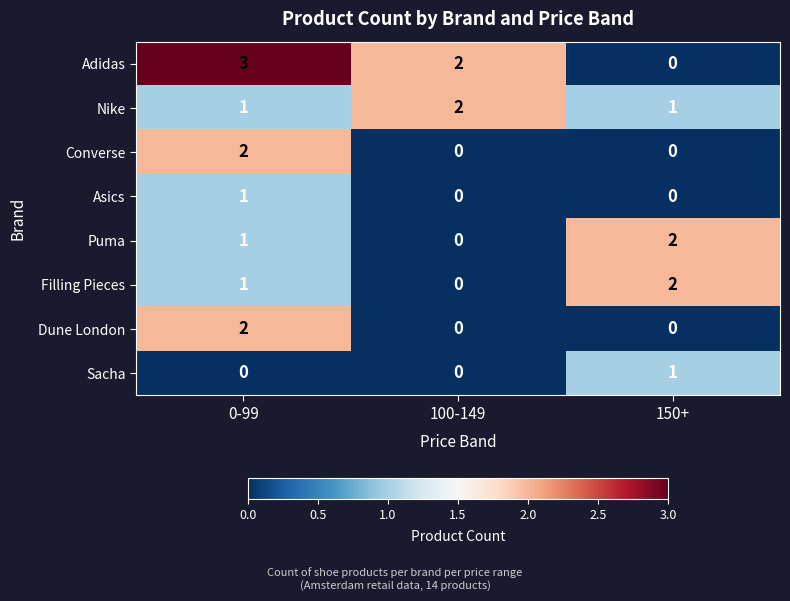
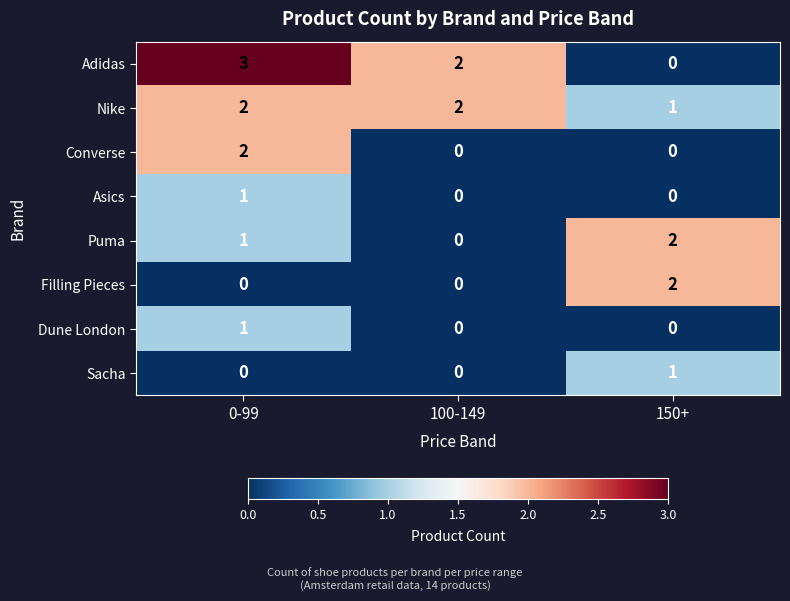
  {
    "Adidas": {
      "0-99": 3,
      "100-149": 2,
      "150+": 0
    },
    "Nike": {
-     "0-99": 1,
+     "0-99": 2,
      "100-149": 2,
      "150+": 1
    },
    "Converse": {
      "0-99": 2,
      "100-149": 0,
      "150+": 0
    },
    "Asics": {
      "0-99": 1,
      "100-149": 0,
      "150+": 0
    },
    "Puma": {
      "0-99": 1,
      "100-149": 0,
      "150+": 2
    },
    "Filling Pieces": {
-     "0-99": 1,
+     "0-99": 0,
      "100-149": 0,
      "150+": 2
    },
    "Dune London": {
-     "0-99": 2,
+     "0-99": 1,
      "100-149": 0,
      "150+": 0
    },
    "Sacha": {
      "0-99": 0,
      "100-149": 0,
      "150+": 1
    }
  }
